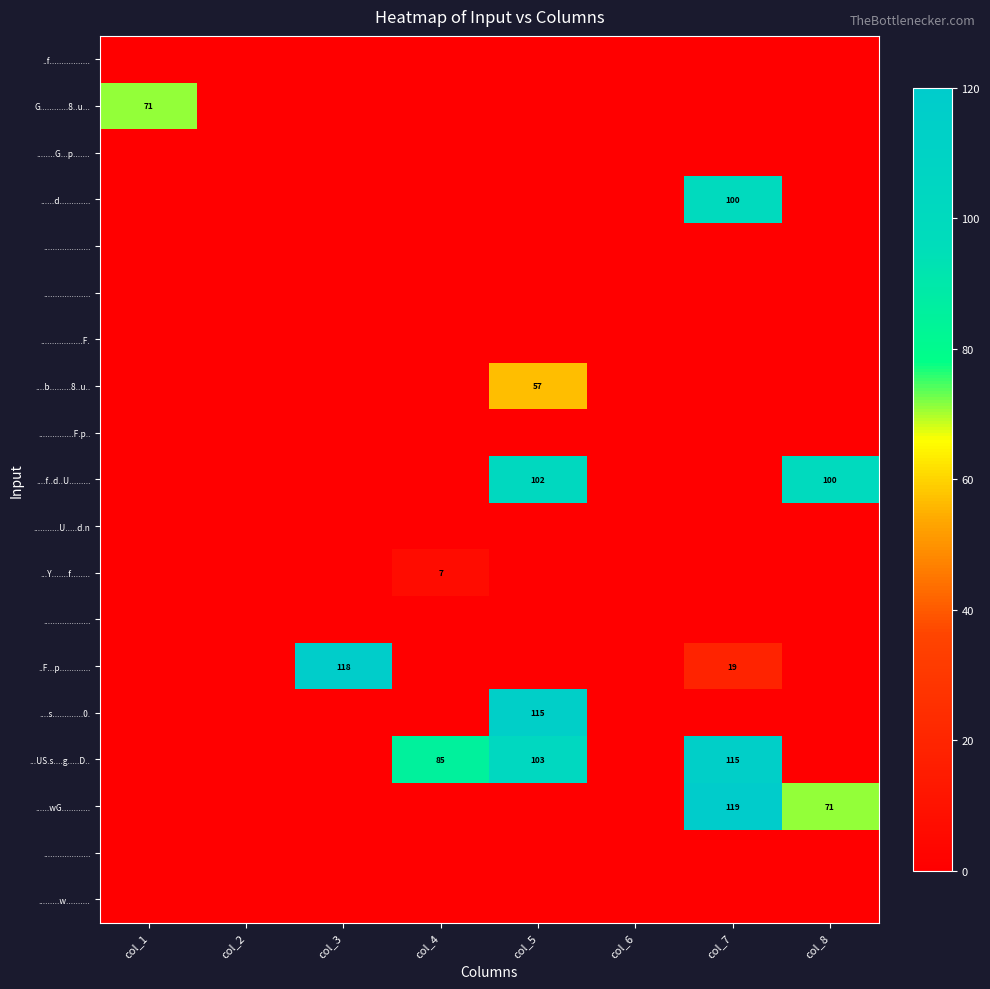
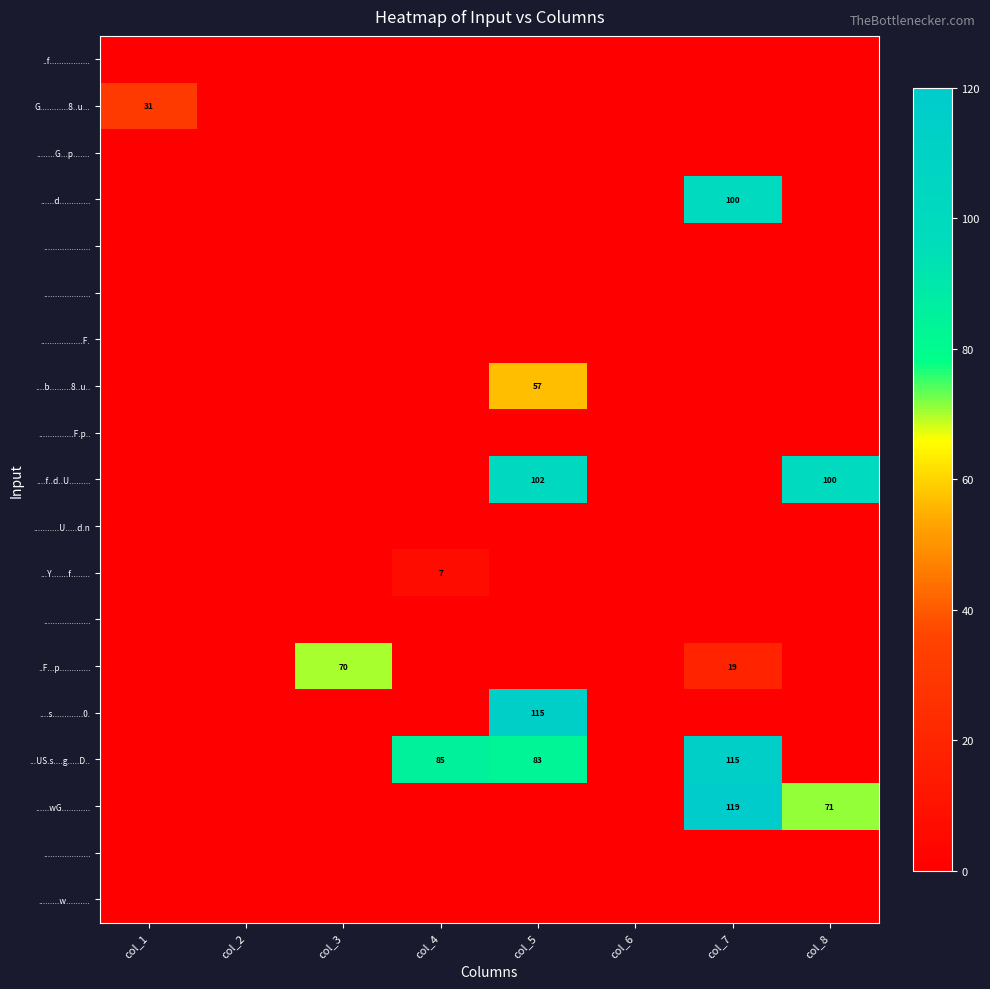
  {
    "G............8..u...": {
-     "col_1": 71
+     "col_1": 31
    },
    "......d.............": {
      "col_7": 100
    },
    "....b.........8..u..": {
      "col_5": 57
    },
    "....f..d..U.........": {
      "col_5": 102,
      "col_8": 100
    },
    "...Y.......f........": {
      "col_4": 7
    },
    "..F...p.............": {
-     "col_3": 118,
+     "col_3": 70,
      "col_7": 19
    },
    "....s.............0.": {
      "col_5": 115
    },
    "...US.s....g.....D..": {
      "col_4": 85,
-     "col_5": 103,
+     "col_5": 83,
      "col_7": 115
    },
    "......wG............": {
      "col_7": 119,
      "col_8": 71
    }
  }
